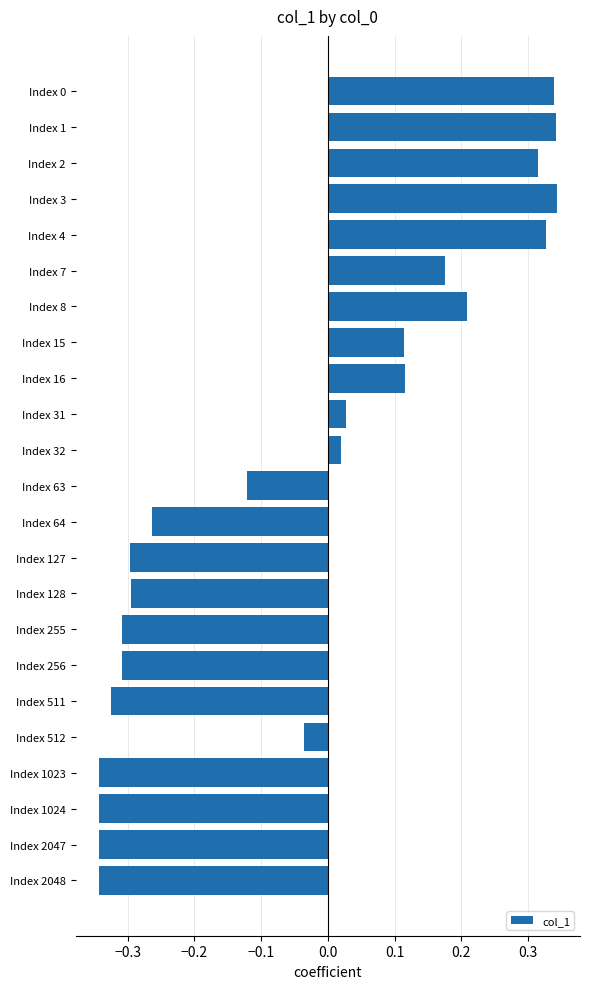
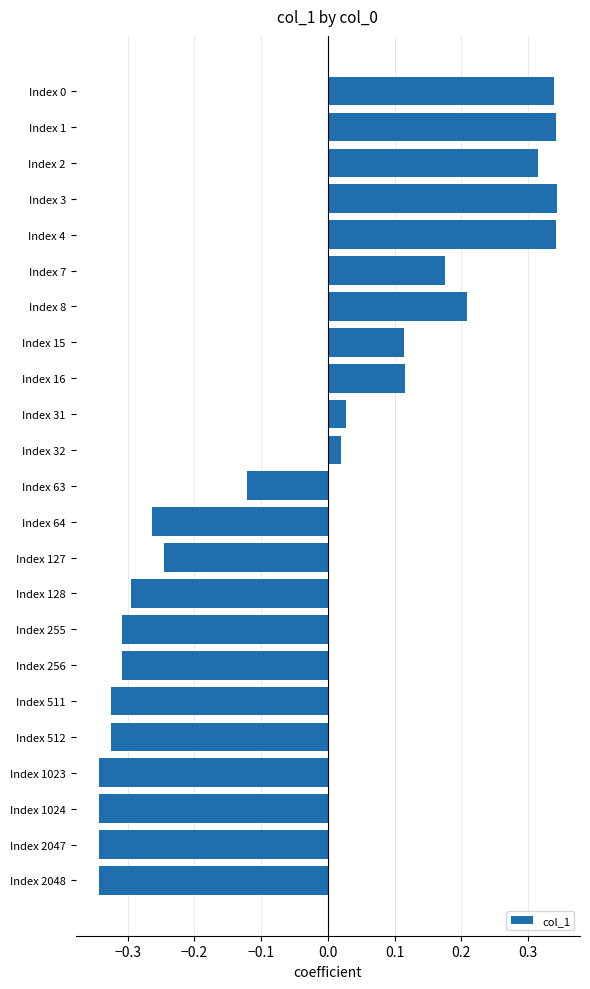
  {
    "Index 0": 0.34,
    "Index 1": 0.34,
    "Index 2": 0.31,
    "Index 3": 0.34,
-   "Index 4": 0.33,
+   "Index 4": 0.34,
    "Index 7": 0.18,
    "Index 8": 0.21,
    "Index 15": 0.11,
    "Index 16": 0.12,
    "Index 31": 0.03,
    "Index 32": 0.02,
    "Index 63": -0.12,
    "Index 64": -0.26,
-   "Index 127": -0.30,
+   "Index 127": -0.25,
    "Index 128": -0.29,
    "Index 255": -0.31,
    "Index 256": -0.31,
    "Index 511": -0.32,
-   "Index 512": -0.04,
+   "Index 512": -0.33,
    "Index 1023": -0.34,
    "Index 1024": -0.34,
    "Index 2047": -0.34,
    "Index 2048": -0.34
  }
